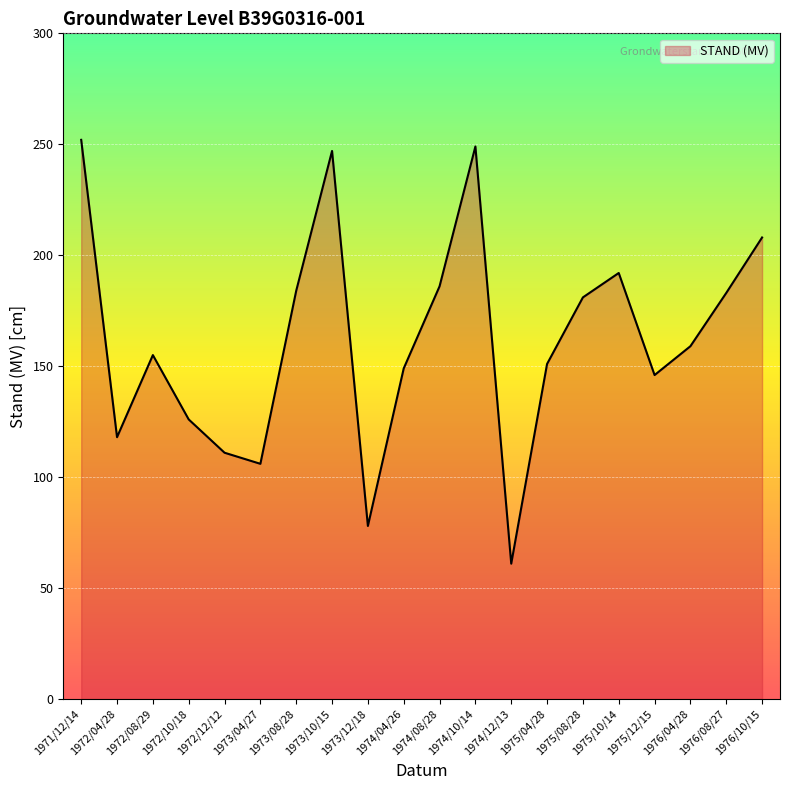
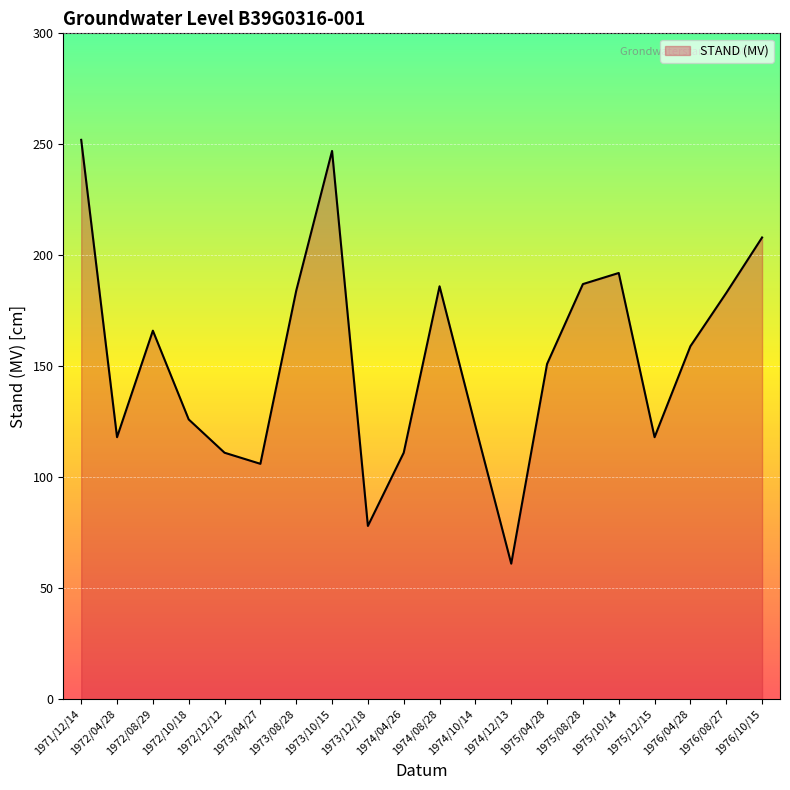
  {
    "1971/12/14": 252,
    "1972/04/28": 118,
-   "1972/08/29": 155,
+   "1972/08/29": 166,
    "1972/10/18": 126,
    "1972/12/12": 111,
    "1973/04/27": 106,
    "1973/08/28": 184,
    "1973/10/15": 247,
    "1973/12/18": 78,
-   "1974/04/26": 149,
+   "1974/04/26": 111,
    "1974/08/28": 186,
-   "1974/10/14": 249,
+   "1974/10/14": 123,
    "1974/12/13": 61,
    "1975/04/28": 151,
-   "1975/08/28": 181,
+   "1975/08/28": 187,
    "1975/10/14": 192,
-   "1975/12/15": 146,
+   "1975/12/15": 118,
    "1976/04/28": 159,
    "1976/08/27": 183,
    "1976/10/15": 208
  }
